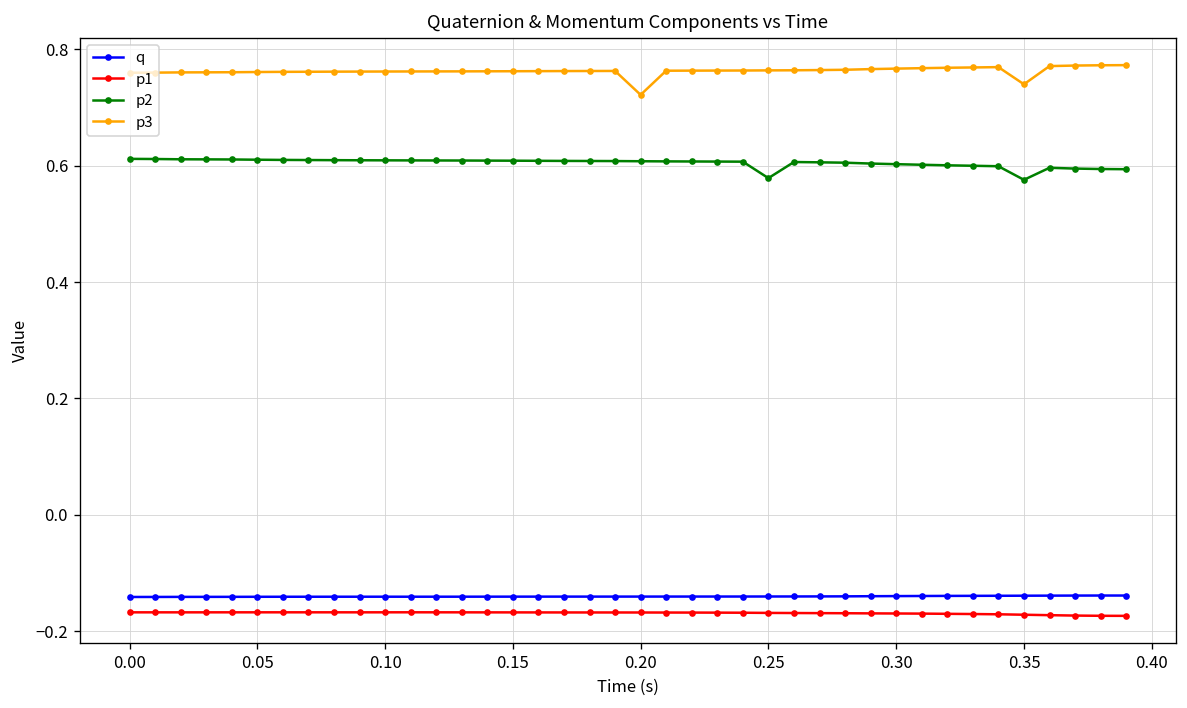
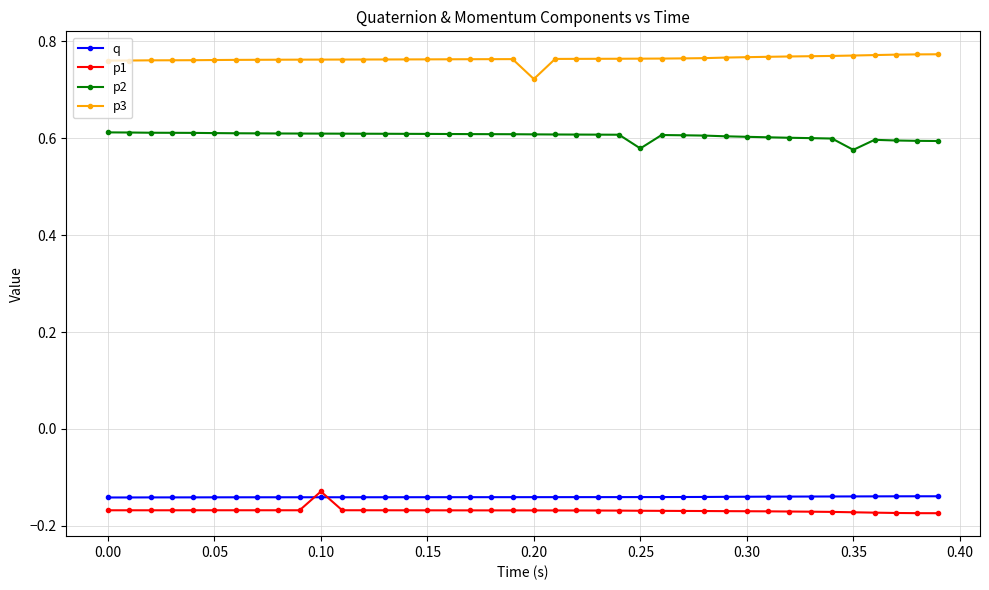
  {
    "q": {
      "0.00": -0.14,
      "0.05": -0.14,
      "0.10": -0.14,
      "0.15": -0.14,
      "0.20": -0.14,
      "0.25": -0.14,
      "0.30": -0.14,
      "0.35": -0.14
    },
    "p1": {
      "0.00": -0.17,
      "0.05": -0.17,
-     "0.10": -0.17,
+     "0.10": -0.13,
      "0.15": -0.17,
      "0.20": -0.17,
      "0.25": -0.17,
      "0.30": -0.17,
      "0.35": -0.17
    },
    "p2": {
      "0.00": 0.61,
      "0.05": 0.61,
      "0.10": 0.61,
      "0.15": 0.61,
      "0.20": 0.61,
      "0.25": 0.58,
      "0.30": 0.60,
      "0.35": 0.58
    },
    "p3": {
      "0.05": 0.76,
      "0.10": 0.76,
      "0.15": 0.76,
      "0.20": 0.72,
      "0.25": 0.76,
      "0.30": 0.77,
-     "0.35": 0.74
+     "0.35": 0.77
    }
  }
